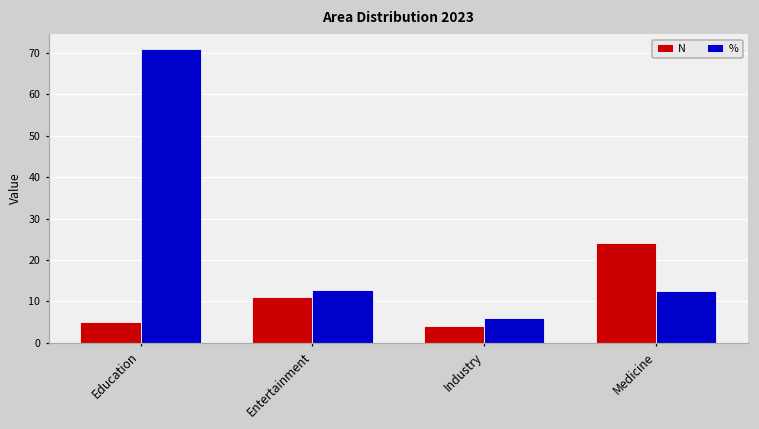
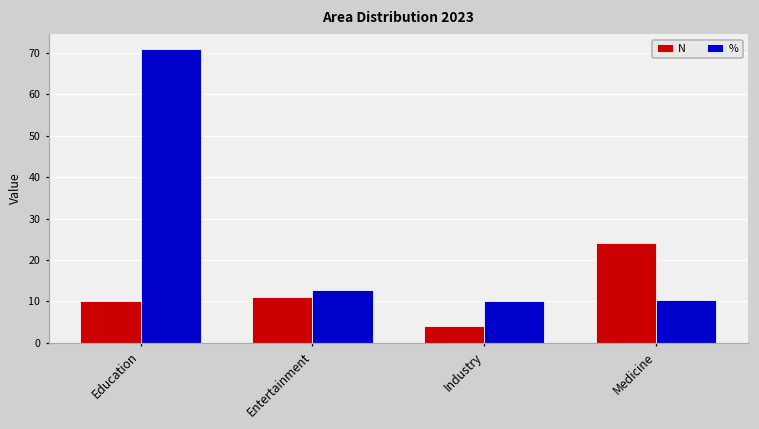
  {
    "N": {
-     "Education": 5,
+     "Education": 10,
      "Entertainment": 11,
      "Industry": 4,
      "Medicine": 24
    },
    "%": {
      "Education": 71,
      "Entertainment": 13,
-     "Industry": 6,
-     "Medicine": 13
+     "Industry": 10,
+     "Medicine": 10
    }
  }
